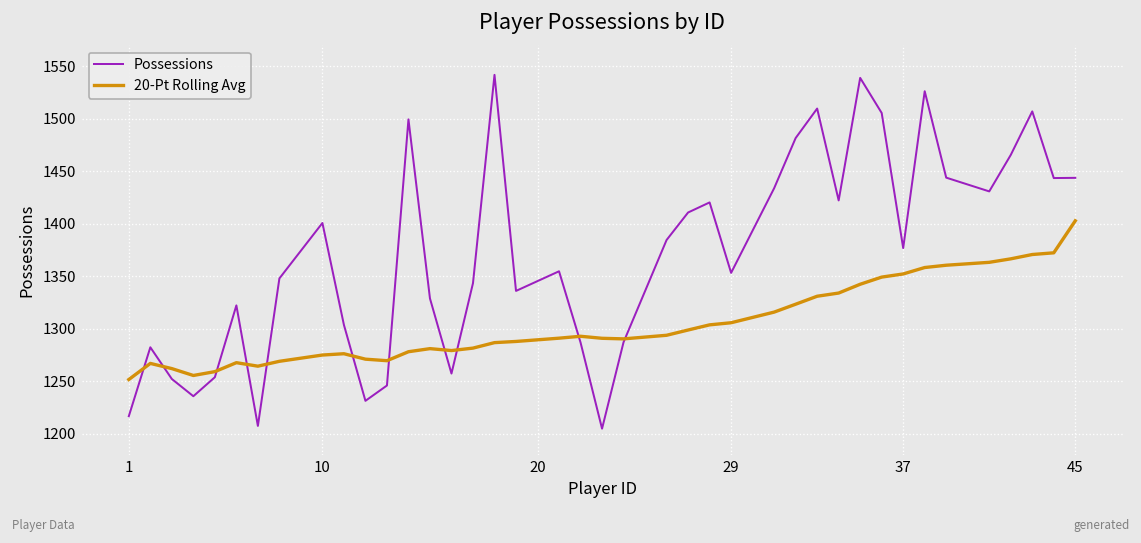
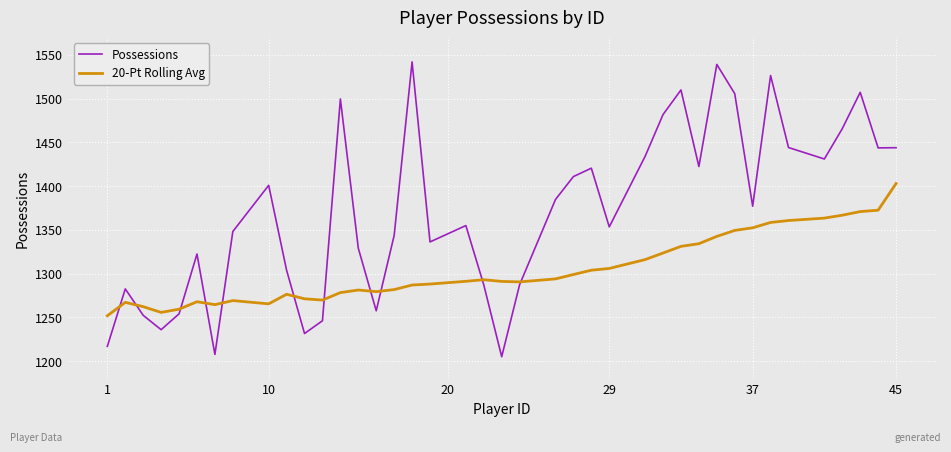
  {
    "Possessions": {
      "1": 1220,
      "10": 1400,
      "29": 1350,
      "37": 1380,
      "45": 1440
    },
    "20-Pt Rolling Avg": {
      "1": 1250,
-     "10": 1280,
+     "10": 1270,
      "29": 1310,
      "37": 1350,
      "45": 1400
    }
  }
